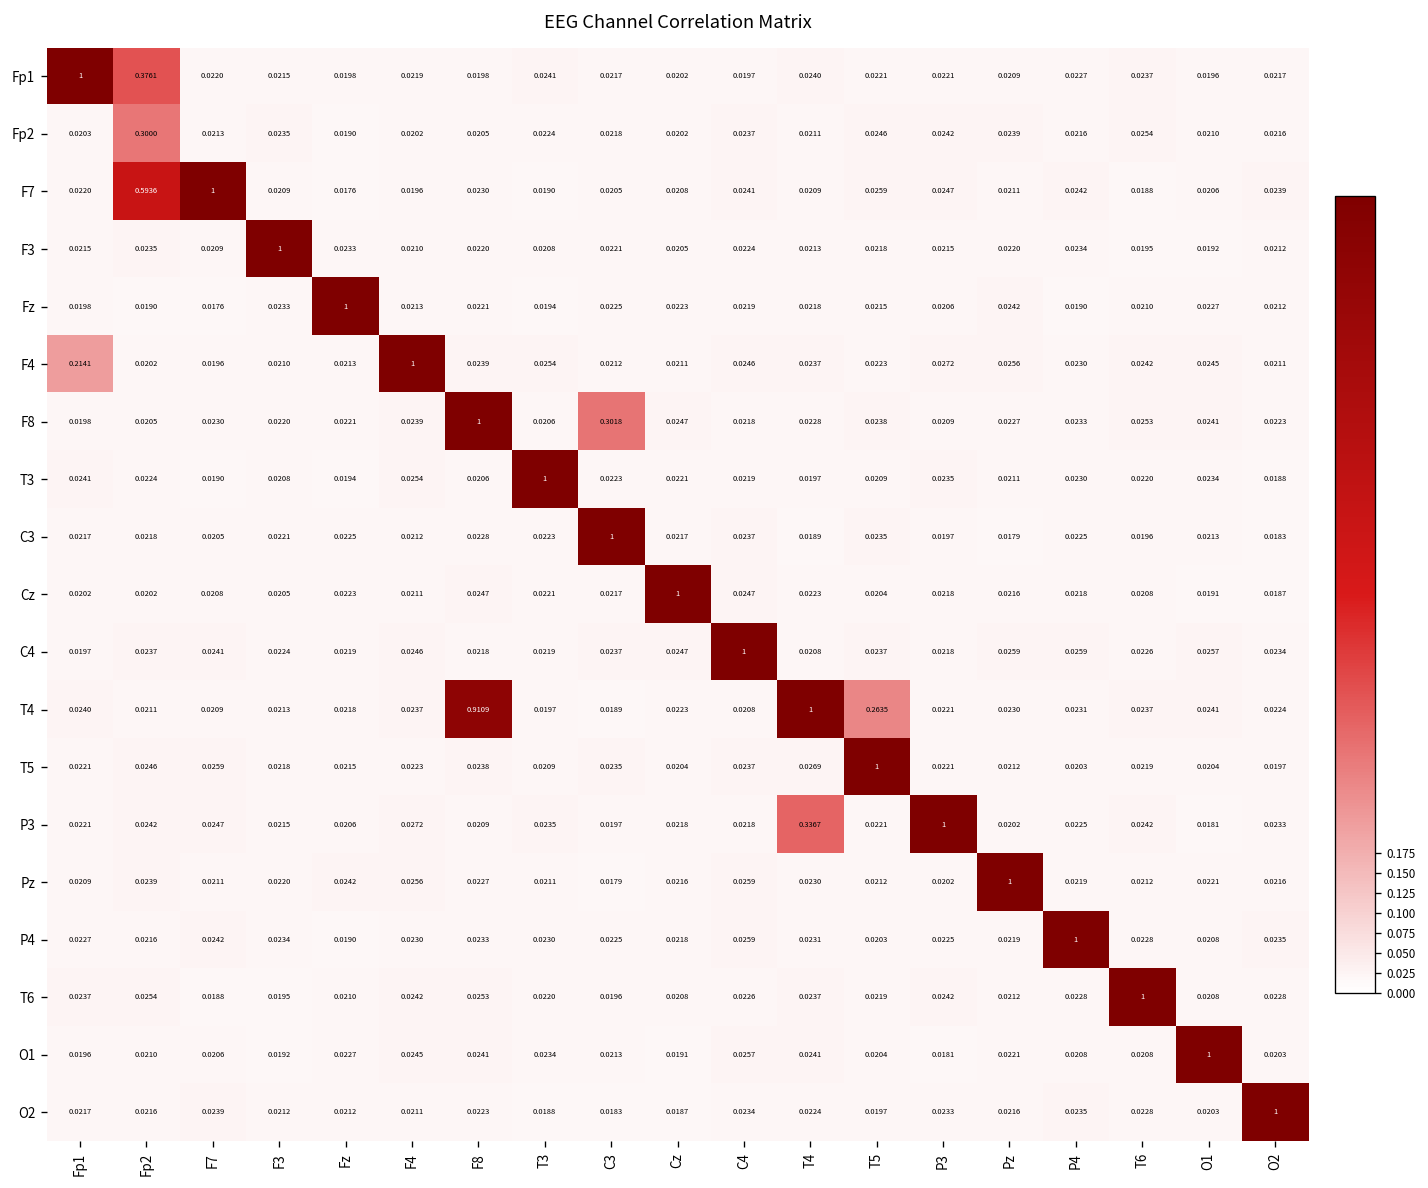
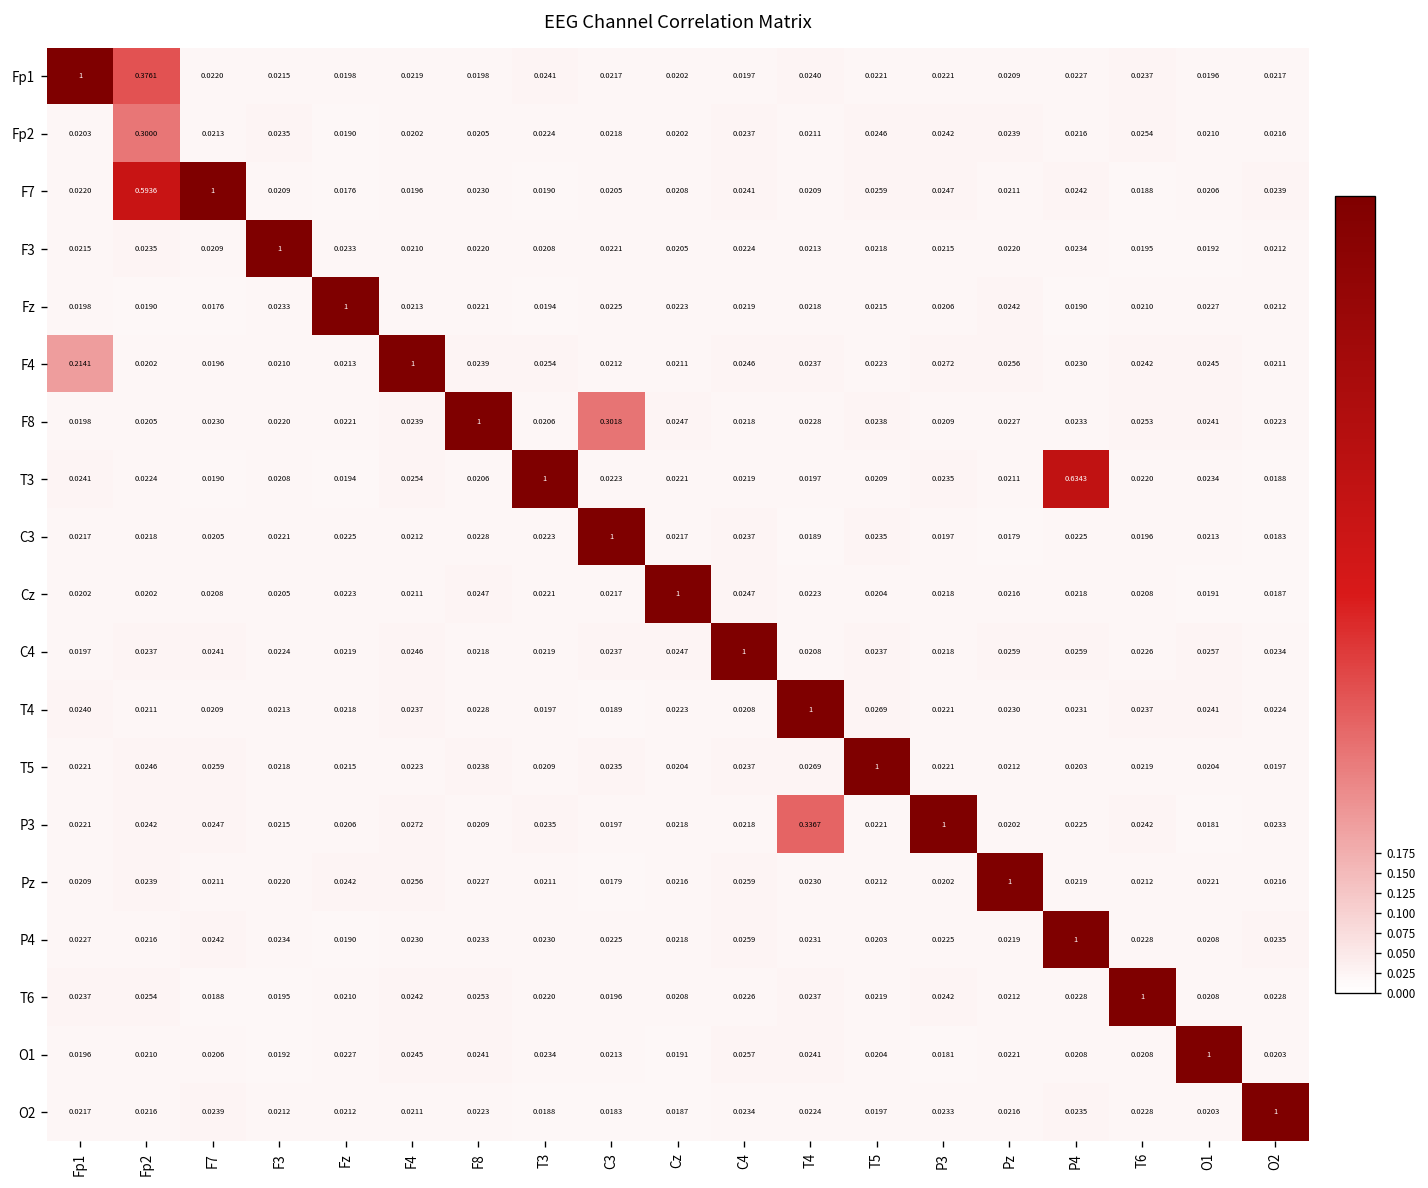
  {
    "T3": {
      "Fp1": 0.0241,
      "Fp2": 0.0224,
      "F7": 0.0190,
      "F3": 0.0208,
      "Fz": 0.0194,
      "F4": 0.0254,
      "F8": 0.0206,
      "T3": 1,
      "C3": 0.0223,
      "Cz": 0.0221,
      "C4": 0.0219,
      "T4": 0.0197,
      "T5": 0.0209,
      "P3": 0.0235,
      "Pz": 0.0211,
-     "P4": 0.0230,
+     "P4": 0.6343,
      "T6": 0.0220,
      "O1": 0.0234,
      "O2": 0.0188
    },
    "T4": {
      "Fp1": 0.0240,
      "Fp2": 0.0211,
      "F7": 0.0209,
      "F3": 0.0213,
      "Fz": 0.0218,
      "F4": 0.0237,
-     "F8": 0.9109,
+     "F8": 0.0228,
      "T3": 0.0197,
      "C3": 0.0189,
      "Cz": 0.0223,
      "C4": 0.0208,
      "T4": 1,
-     "T5": 0.2635,
+     "T5": 0.0269,
      "P3": 0.0221,
      "Pz": 0.0230,
      "P4": 0.0231,
      "T6": 0.0237,
      "O1": 0.0241,
      "O2": 0.0224
    }
  }
